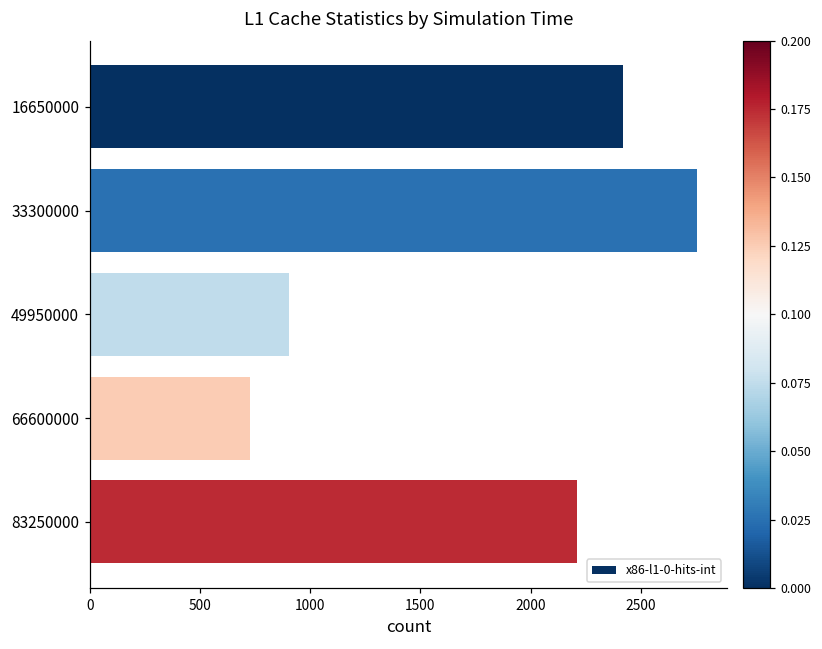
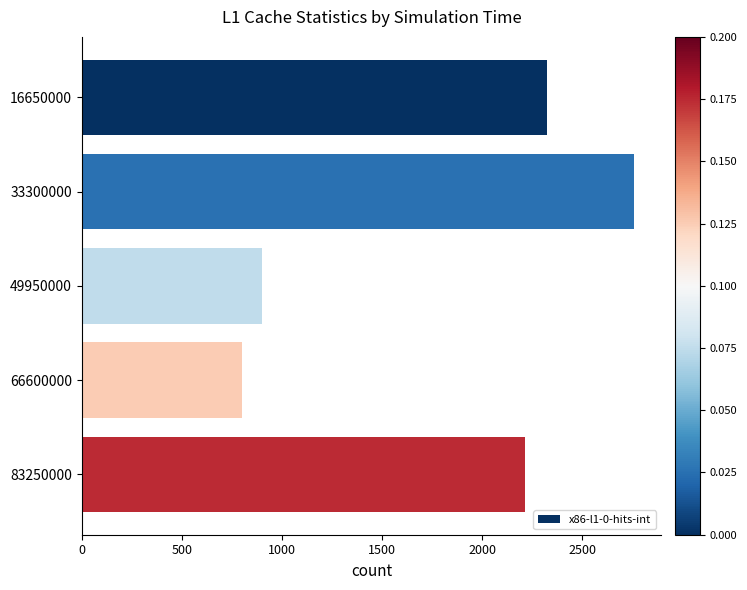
  {
-   "16650000": 2420,
+   "16650000": 2320,
    "33300000": 2760,
    "49950000": 900,
-   "66600000": 730,
+   "66600000": 800,
    "83250000": 2210
  }
